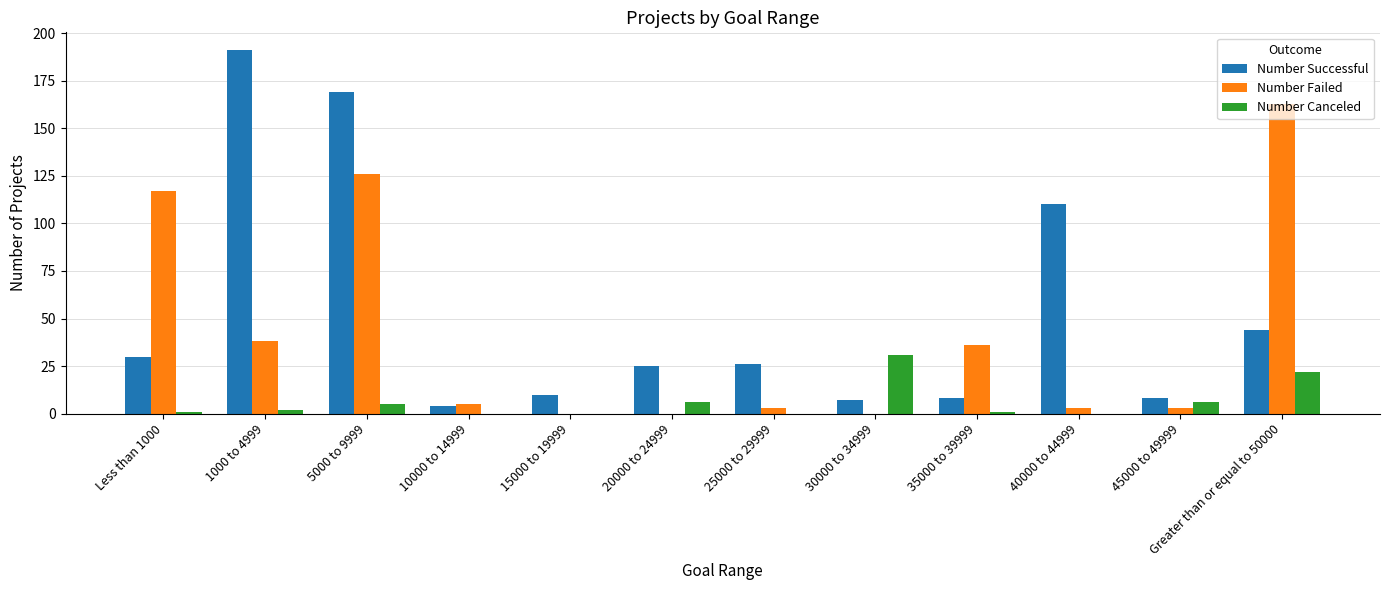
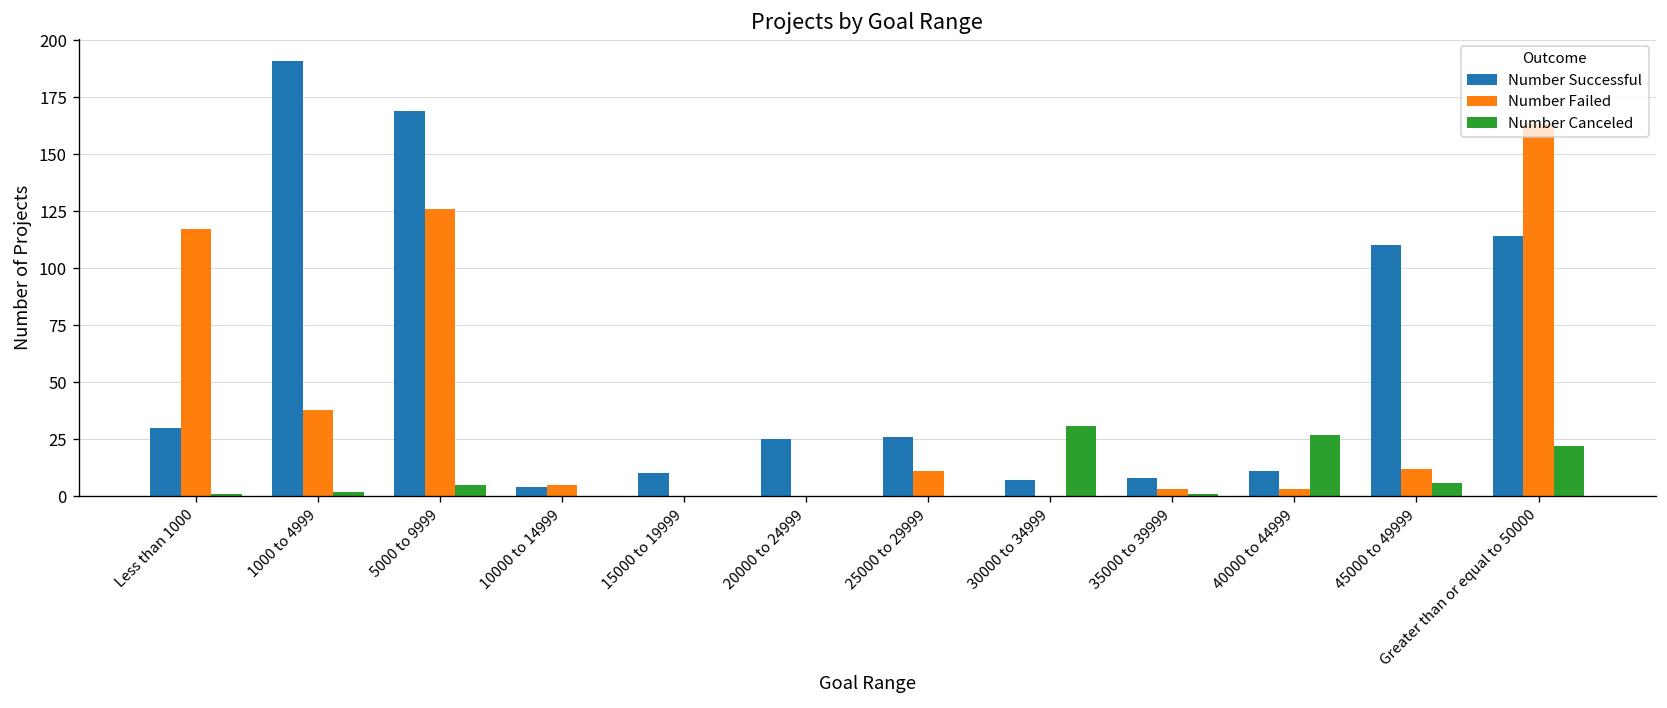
  {
    "Number Successful": {
      "Less than 1000": 30,
      "1000 to 4999": 191,
      "5000 to 9999": 169,
      "10000 to 14999": 4,
      "15000 to 19999": 10,
      "20000 to 24999": 25,
      "25000 to 29999": 26,
      "30000 to 34999": 7,
      "35000 to 39999": 8,
-     "40000 to 44999": 110,
-     "45000 to 49999": 8,
-     "Greater than or equal to 50000": 44
+     "40000 to 44999": 11,
+     "45000 to 49999": 110,
+     "Greater than or equal to 50000": 114
    },
    "Number Failed": {
      "Less than 1000": 117,
      "1000 to 4999": 38,
      "5000 to 9999": 126,
      "10000 to 14999": 5,
      "15000 to 19999": 0,
      "20000 to 24999": 0,
-     "25000 to 29999": 3,
+     "25000 to 29999": 11,
      "30000 to 34999": 0,
-     "35000 to 39999": 36,
+     "35000 to 39999": 3,
      "40000 to 44999": 3,
-     "45000 to 49999": 3
+     "45000 to 49999": 12
    },
    "Number Canceled": {
      "1000 to 4999": 2,
      "5000 to 9999": 5,
      "10000 to 14999": 0,
      "15000 to 19999": 0,
-     "20000 to 24999": 6,
+     "20000 to 24999": 0,
      "25000 to 29999": 0,
      "30000 to 34999": 31,
-     "40000 to 44999": 0,
+     "40000 to 44999": 27,
      "45000 to 49999": 6,
      "Greater than or equal to 50000": 22
    }
  }
